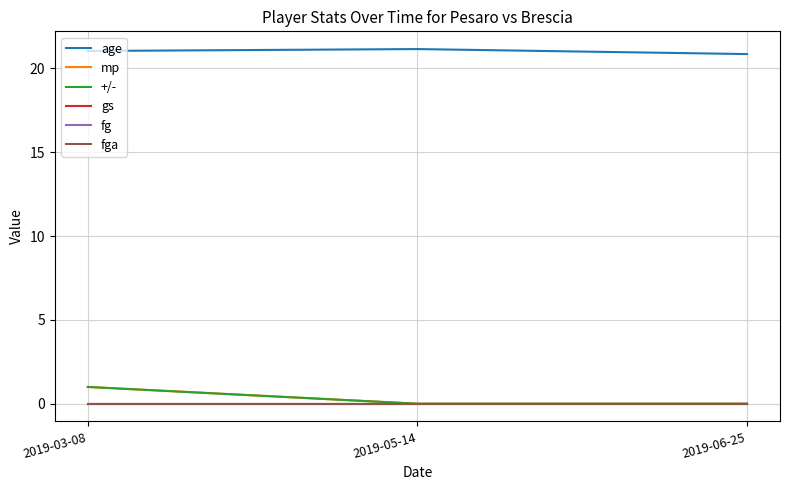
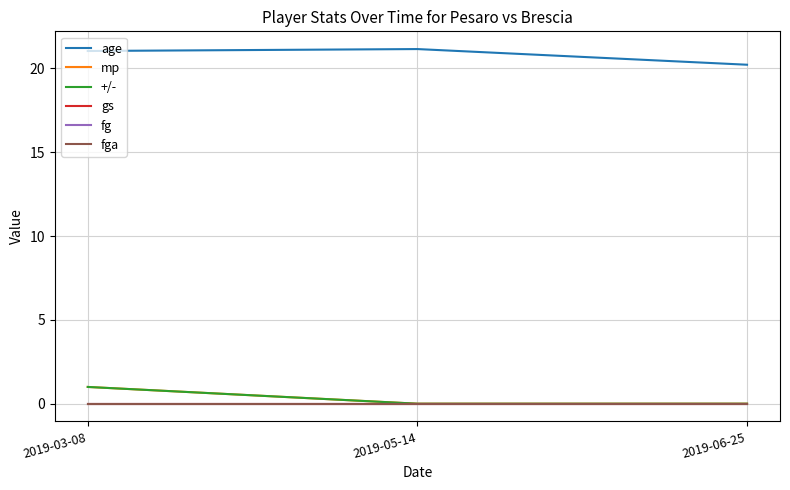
  {
    "age": {
      "2019-05-14": 21.2,
-     "2019-06-25": 20.9
+     "2019-06-25": 20.2
    },
    "+/-": {
      "2019-03-08": 1.0
    },
    "fga": {
      "2019-03-08": 0.0
    }
  }
